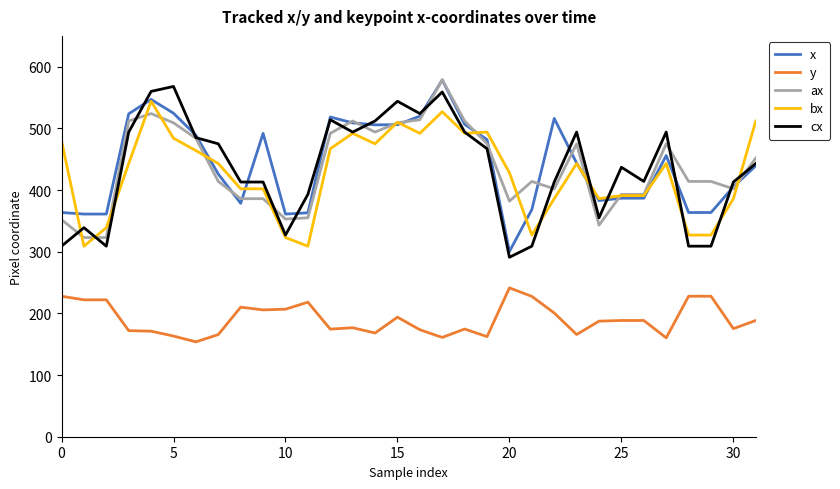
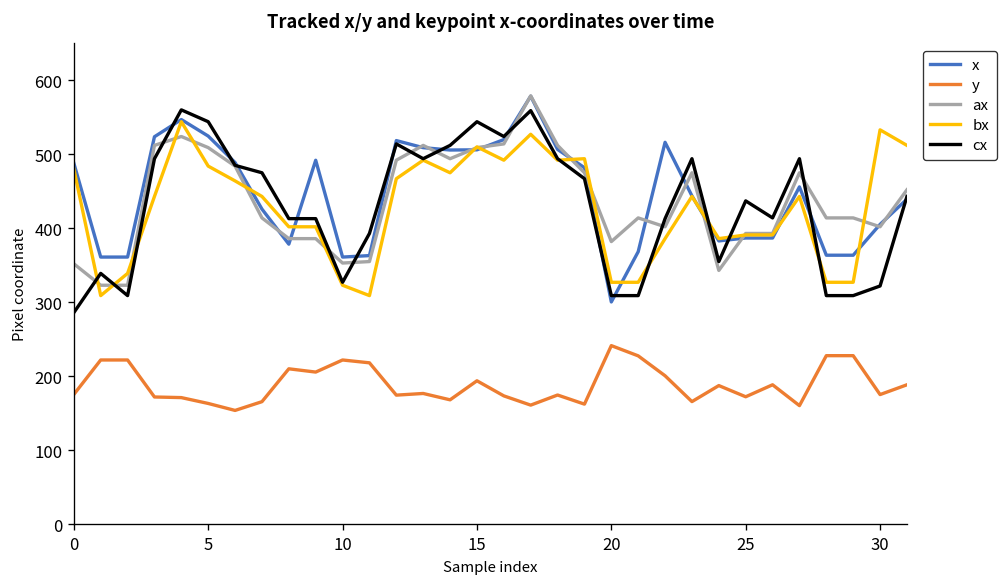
  {
    "x": {
-     "0": 360,
+     "0": 490,
      "5": 520,
      "10": 360,
      "20": 300,
      "25": 390
    },
    "y": {
-     "0": 230,
+     "0": 180,
      "5": 160,
-     "10": 210,
+     "10": 220,
      "15": 190,
      "20": 240,
-     "25": 190,
+     "25": 170,
      "30": 180
    },
    "ax": {
      "0": 350,
      "5": 510,
      "10": 350,
      "20": 380
    },
    "bx": {
      "0": 480,
      "5": 480,
-     "20": 430,
-     "30": 390
+     "20": 330,
+     "30": 530
    },
    "cx": {
-     "0": 310,
-     "5": 570,
+     "0": 290,
+     "5": 540,
      "15": 540,
-     "20": 290,
+     "20": 310,
      "25": 440,
-     "30": 410
+     "30": 320
    }
  }
